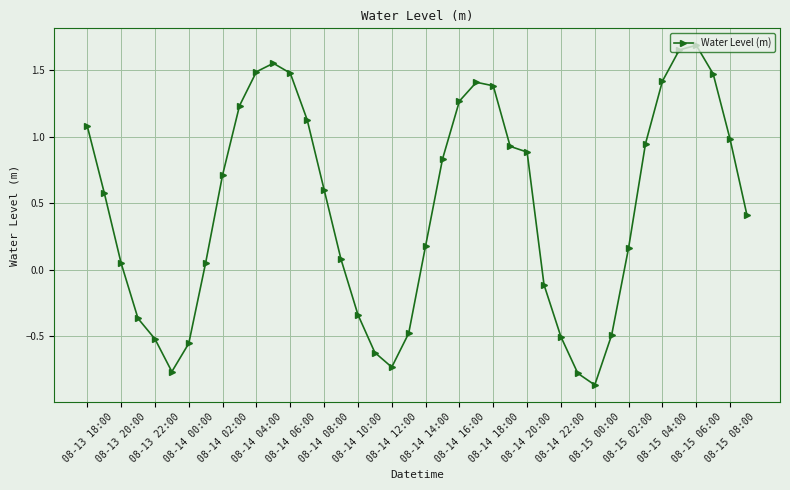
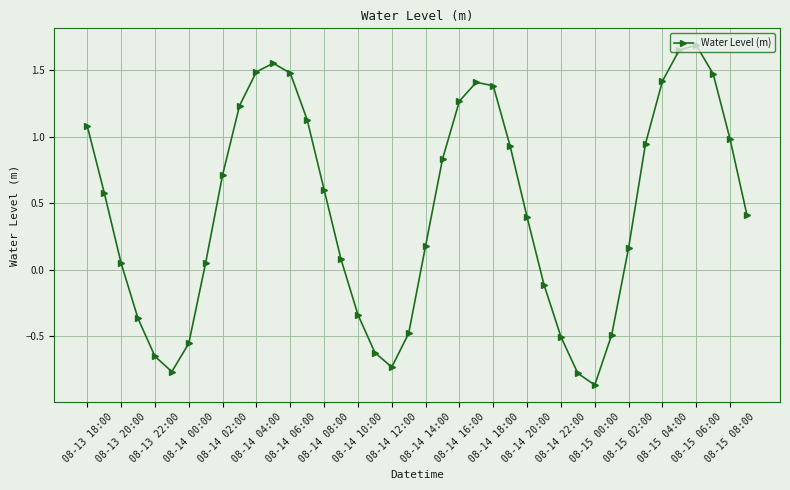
  {
    "08-13 18:00": 1.08,
    "08-13 20:00": 0.05,
-   "08-13 22:00": -0.52,
+   "08-13 22:00": -0.65,
    "08-14 00:00": -0.56,
    "08-14 02:00": 0.71,
    "08-14 04:00": 1.49,
    "08-14 06:00": 1.48,
    "08-14 08:00": 0.60,
    "08-14 10:00": -0.34,
    "08-14 12:00": -0.73,
    "08-14 14:00": 0.18,
    "08-14 16:00": 1.27,
    "08-14 18:00": 1.38,
-   "08-14 20:00": 0.89,
+   "08-14 20:00": 0.40,
    "08-14 22:00": -0.51,
    "08-15 00:00": -0.87,
    "08-15 02:00": 0.16,
    "08-15 04:00": 1.42,
    "08-15 08:00": 0.98
  }
